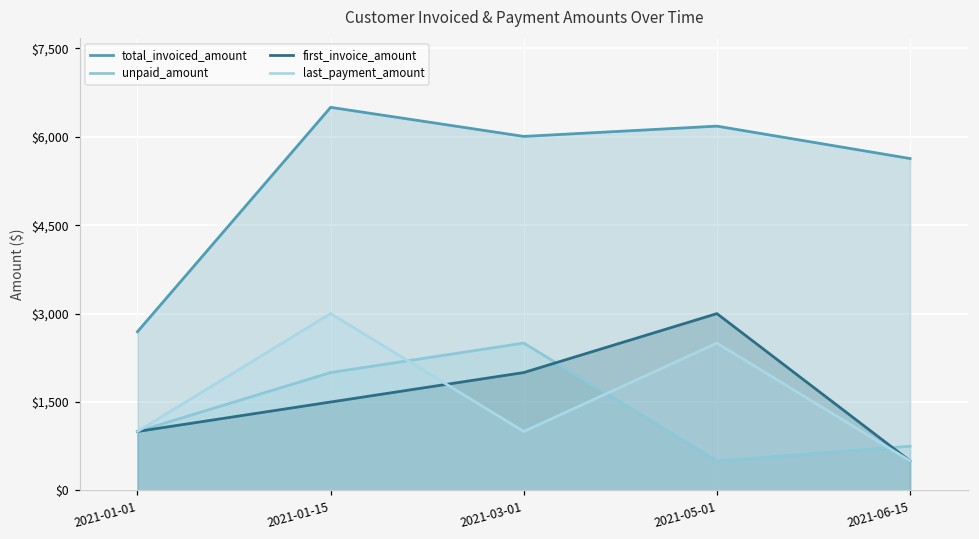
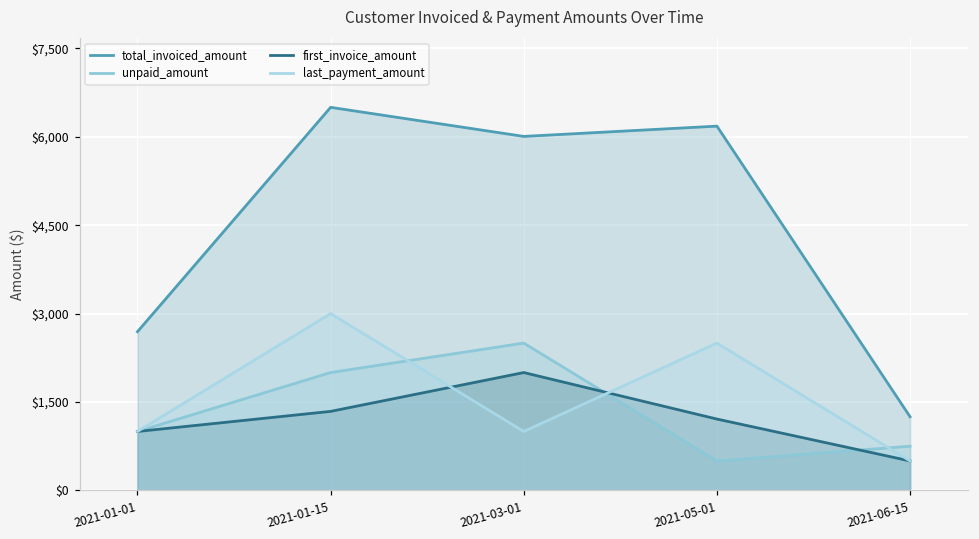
  {
    "total_invoiced_amount": {
      "2021-01-01": "$2,700",
      "2021-01-15": "$6,500",
      "2021-03-01": "$6,000",
      "2021-05-01": "$6,200",
-     "2021-06-15": "$5,600"
+     "2021-06-15": "$1,300"
    },
    "first_invoice_amount": {
-     "2021-01-15": "$1,500",
+     "2021-01-15": "$1,300",
      "2021-03-01": "$2,000",
-     "2021-05-01": "$3,000"
+     "2021-05-01": "$1,200"
    }
  }
